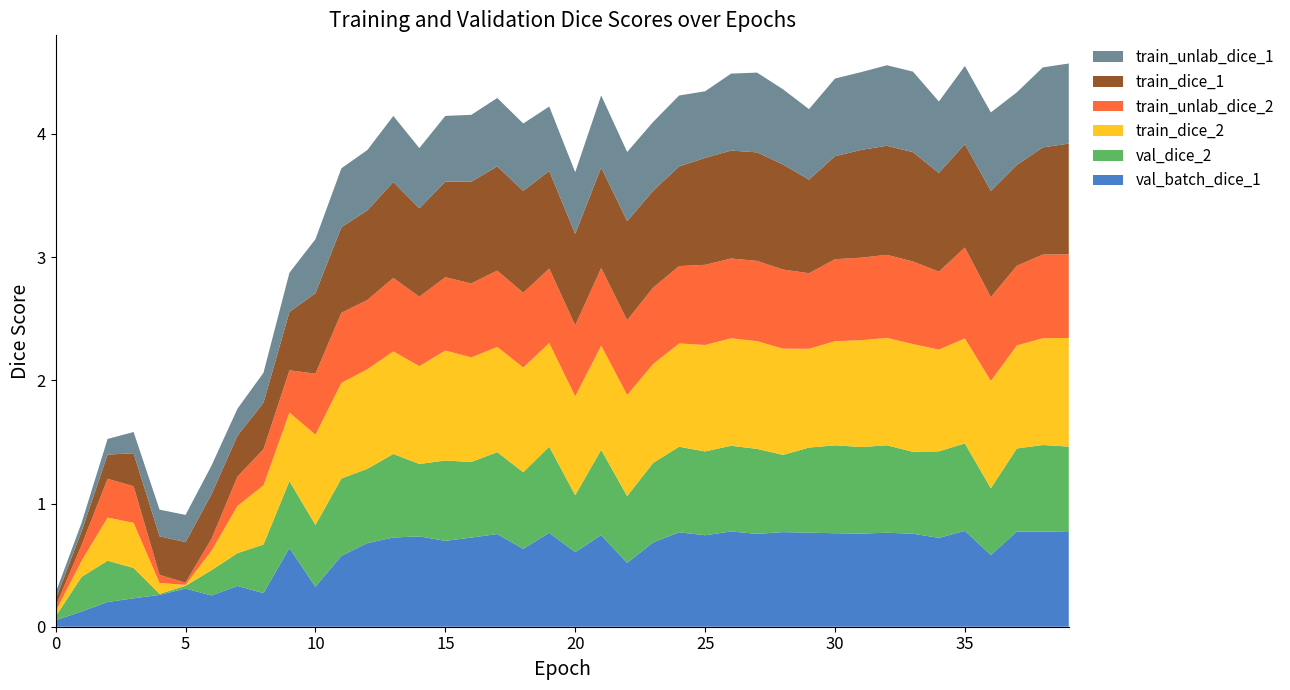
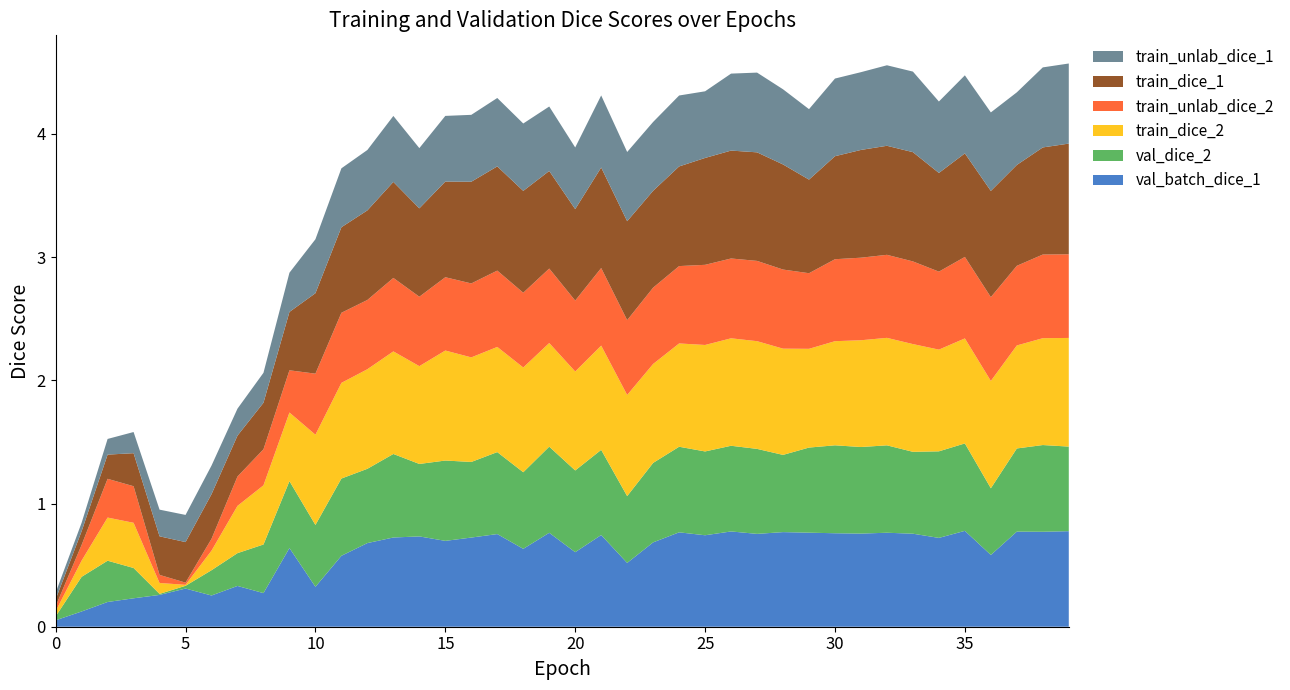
  {
    "val_batch_dice_1": {
      "0": 0.05,
      "5": 0.31,
      "10": 0.32,
      "15": 0.70,
      "20": 0.61,
      "25": 0.74,
      "30": 0.76,
      "35": 0.78
    },
    "val_dice_2": {
      "0": 0.03,
      "10": 0.50,
      "15": 0.65,
-     "20": 0.46,
+     "20": 0.66,
      "25": 0.68,
      "30": 0.71,
      "35": 0.71
    },
    "train_dice_2": {
      "0": 0.04,
      "10": 0.73,
      "15": 0.89,
      "20": 0.80,
      "25": 0.86,
      "30": 0.85,
      "35": 0.85
    },
    "train_unlab_dice_2": {
      "0": 0.04,
      "10": 0.50,
      "15": 0.59,
      "20": 0.58,
      "25": 0.65,
      "30": 0.67,
-     "35": 0.74
+     "35": 0.66
    },
    "train_dice_1": {
      "0": 0.06,
      "5": 0.33,
      "10": 0.65,
      "15": 0.78,
      "20": 0.74,
      "25": 0.87,
      "30": 0.84,
      "35": 0.84
    },
    "train_unlab_dice_1": {
      "0": 0.05,
      "5": 0.22,
      "10": 0.44,
      "15": 0.53,
      "20": 0.50,
      "25": 0.54,
      "30": 0.63,
      "35": 0.63
    }
  }
